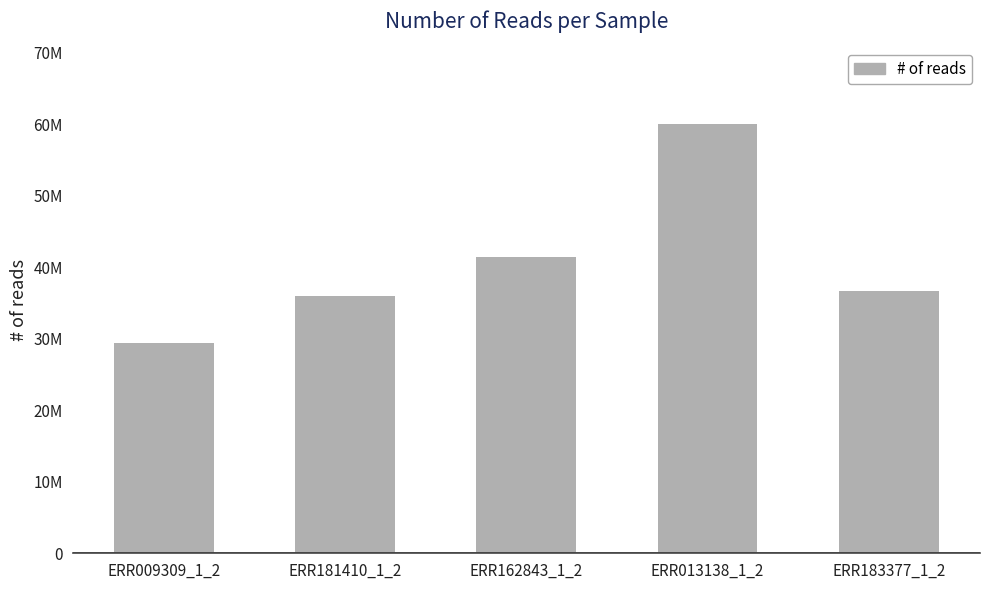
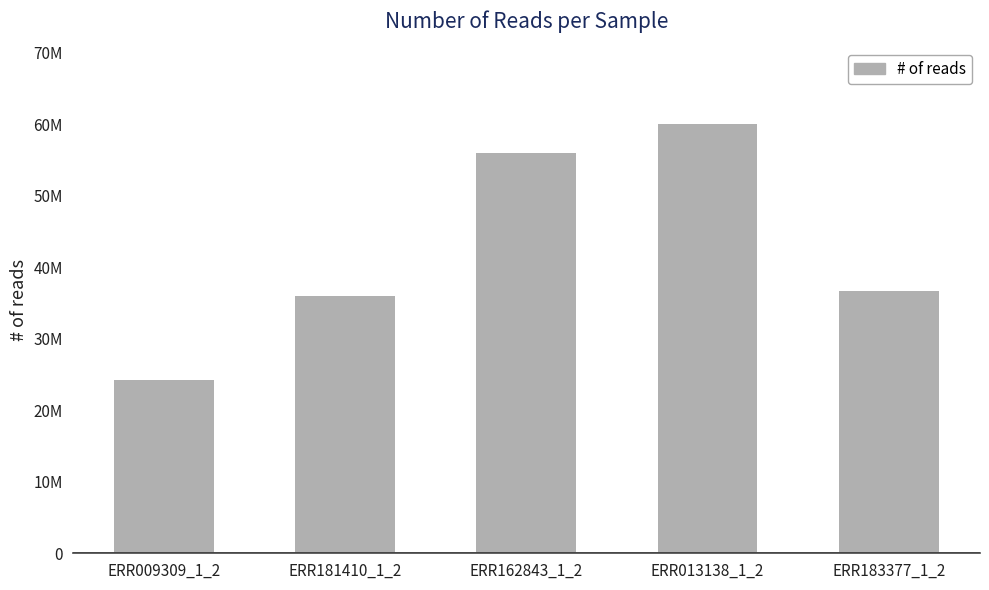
  {
-   "ERR009309_1_2": 29000000,
+   "ERR009309_1_2": 24000000,
    "ERR181410_1_2": 36000000,
-   "ERR162843_1_2": 41000000,
+   "ERR162843_1_2": 56000000,
    "ERR013138_1_2": 60000000,
    "ERR183377_1_2": 37000000
  }
